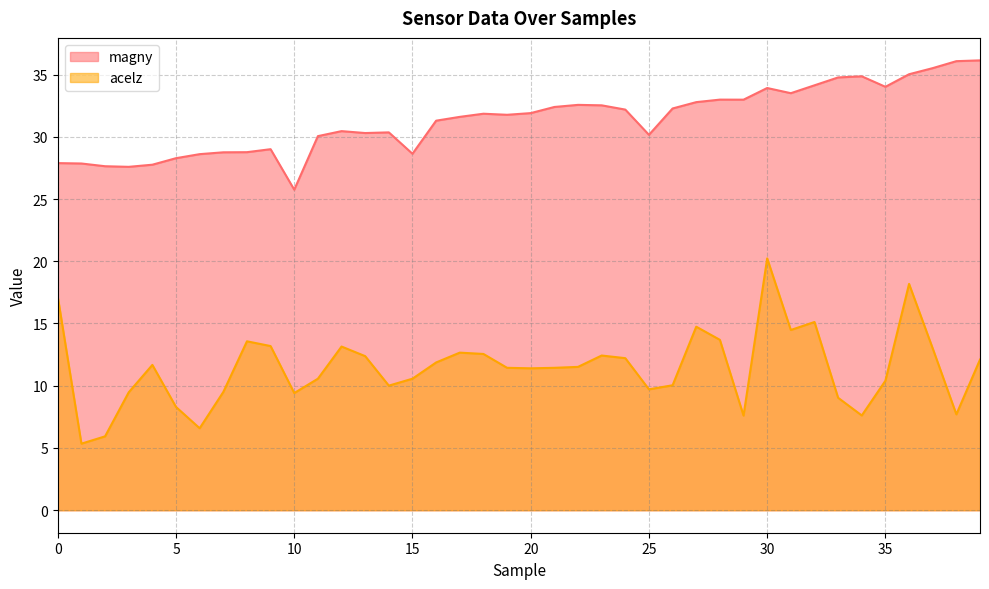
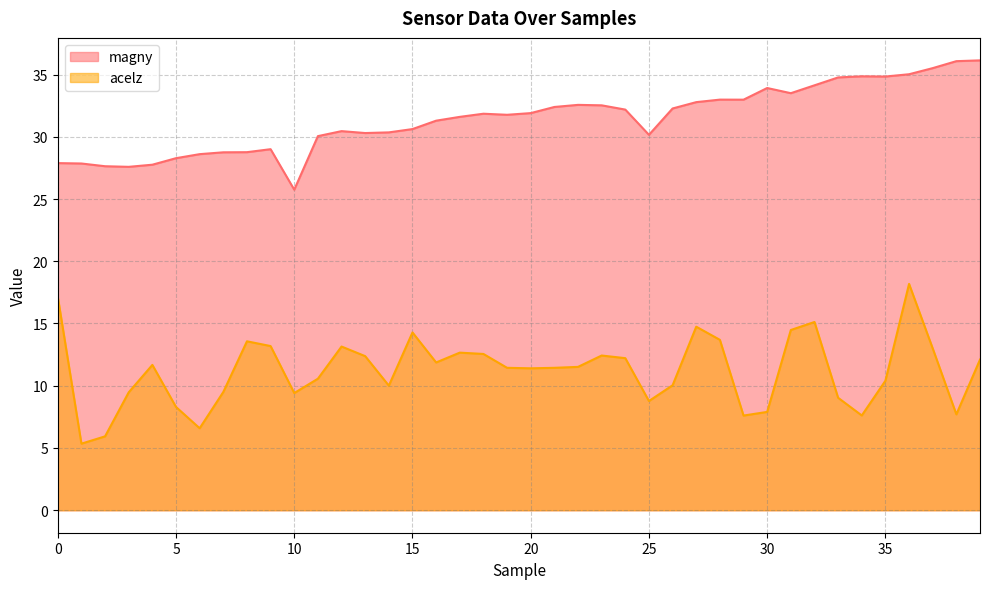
  {
    "magny": {
      "0": 27.9,
      "5": 28.3,
      "10": 25.7,
-     "15": 28.6,
+     "15": 30.6,
      "20": 31.9,
      "25": 30.2,
      "30": 33.9,
-     "35": 34.0
+     "35": 34.8
    },
    "acelz": {
      "0": 17.1,
      "5": 8.3,
      "10": 9.4,
-     "15": 10.6,
+     "15": 14.3,
      "20": 11.4,
-     "25": 9.7,
-     "30": 20.2,
+     "25": 8.8,
+     "30": 7.9,
      "35": 10.4
    }
  }
